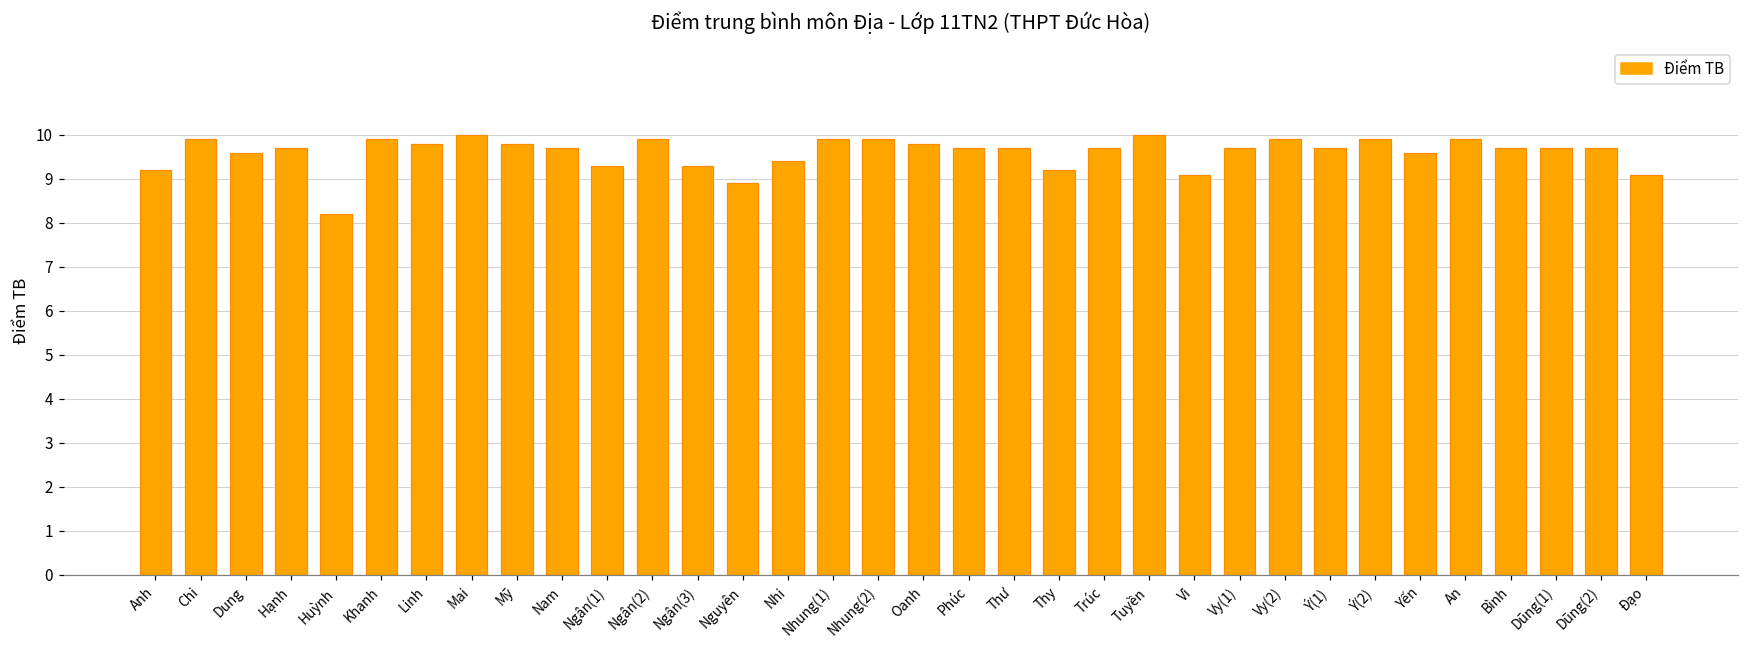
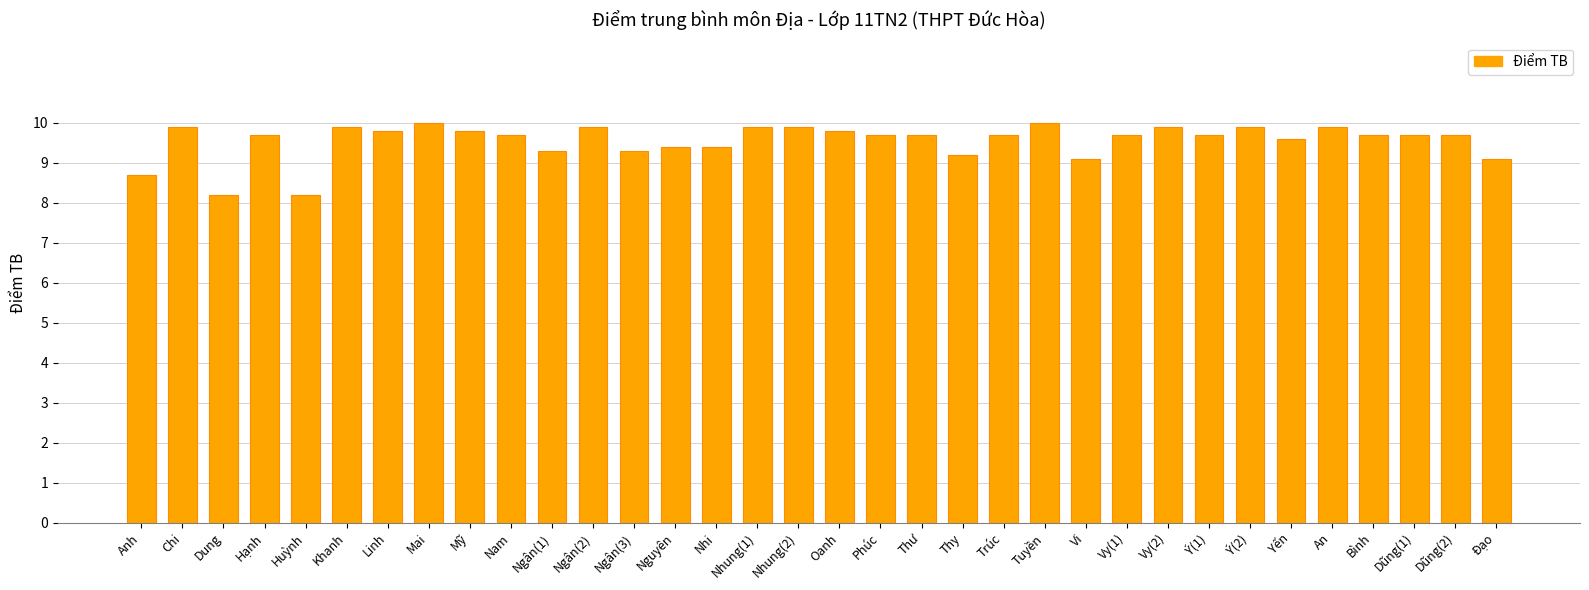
  {
-   "Anh": 9.2,
+   "Anh": 8.7,
    "Chi": 9.9,
-   "Dung": 9.6,
+   "Dung": 8.2,
    "Hạnh": 9.7,
    "Huỳnh": 8.2,
    "Khanh": 9.9,
    "Linh": 9.8,
    "Mai": 10.0,
    "Mỹ": 9.8,
    "Nam": 9.7,
    "Ngân(1)": 9.3,
    "Ngân(2)": 9.9,
    "Ngân(3)": 9.3,
-   "Nguyên": 8.9,
+   "Nguyên": 9.4,
    "Nhi": 9.4,
    "Nhung(1)": 9.9,
    "Nhung(2)": 9.9,
    "Oanh": 9.8,
    "Phúc": 9.7,
    "Thư": 9.7,
    "Thy": 9.2,
    "Trúc": 9.7,
    "Tuyền": 10.0,
    "Vi": 9.1,
    "Vy(1)": 9.7,
    "Vy(2)": 9.9,
    "Ý(1)": 9.7,
    "Ý(2)": 9.9,
    "Yến": 9.6,
    "An": 9.9,
    "Bình": 9.7,
    "Dũng(1)": 9.7,
    "Dũng(2)": 9.7,
    "Đạo": 9.1
  }
